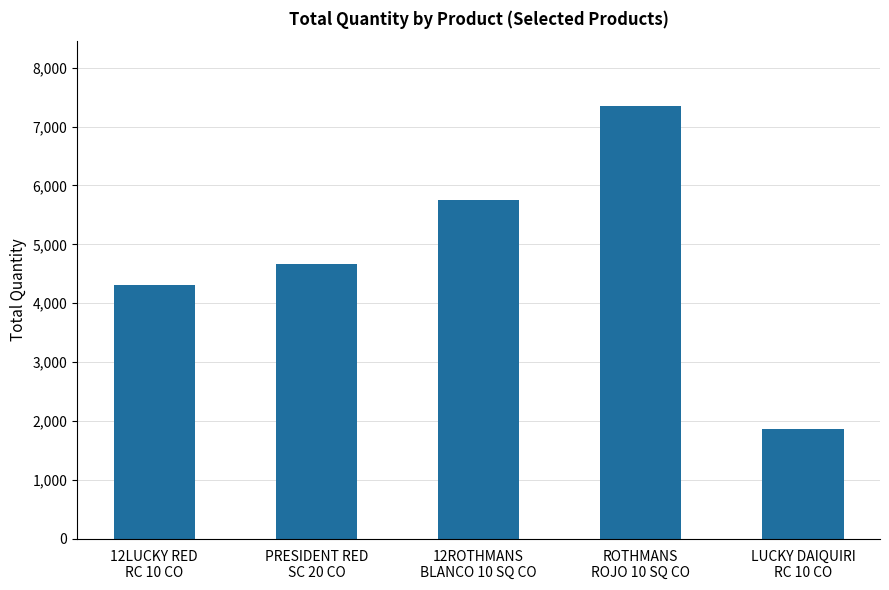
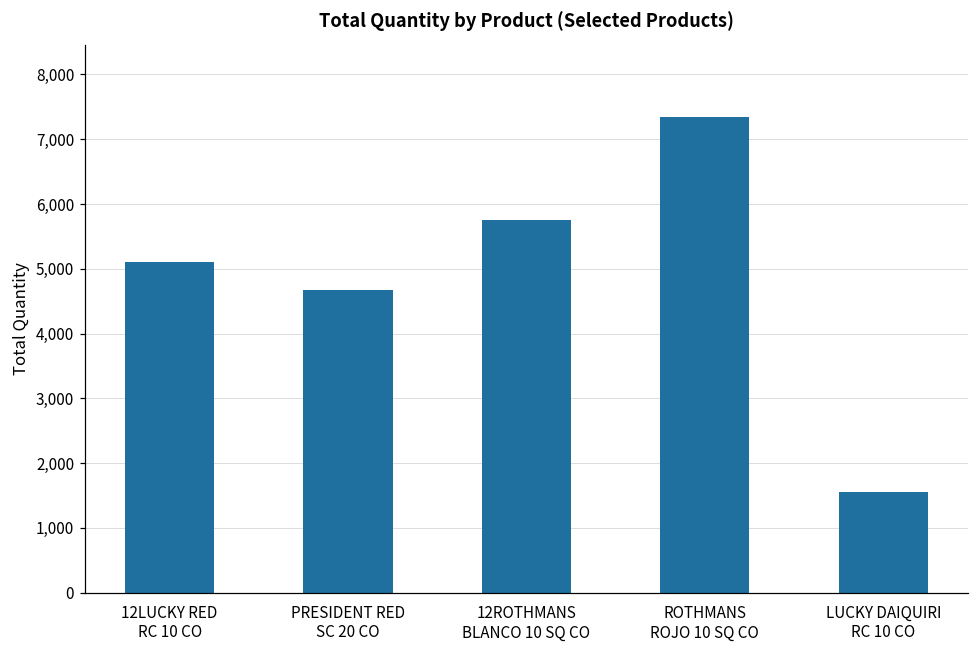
  {
-   "12LUCKY RED RC 10 CO": "4,300",
+   "12LUCKY RED RC 10 CO": "5,100",
    "PRESIDENT RED SC 20 CO": "4,700",
    "12ROTHMANS BLANCO 10 SQ CO": "5,700",
    "ROTHMANS ROJO 10 SQ CO": "7,300",
-   "LUCKY DAIQUIRI RC 10 CO": "1,900"
+   "LUCKY DAIQUIRI RC 10 CO": "1,600"
  }
